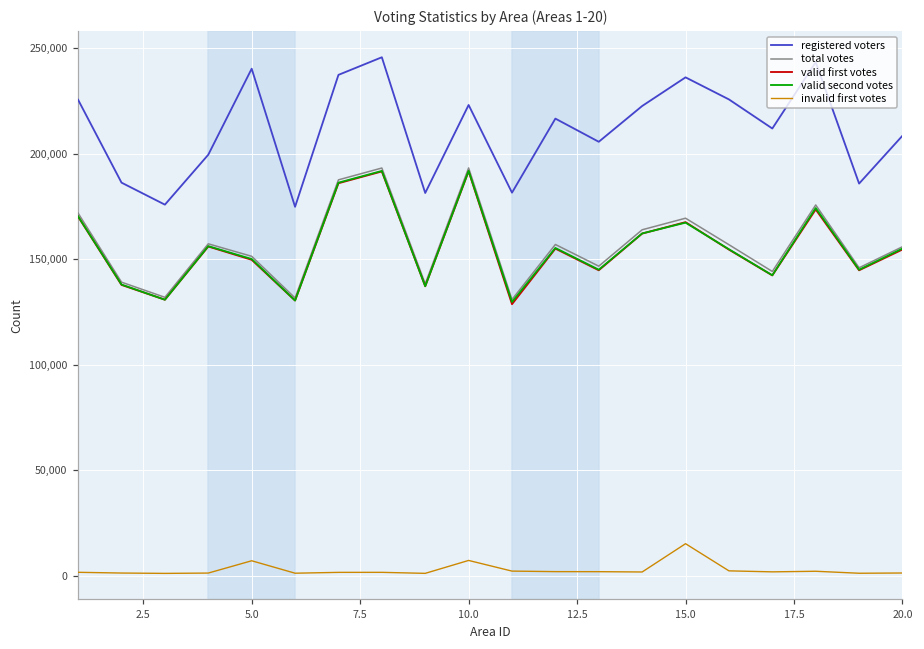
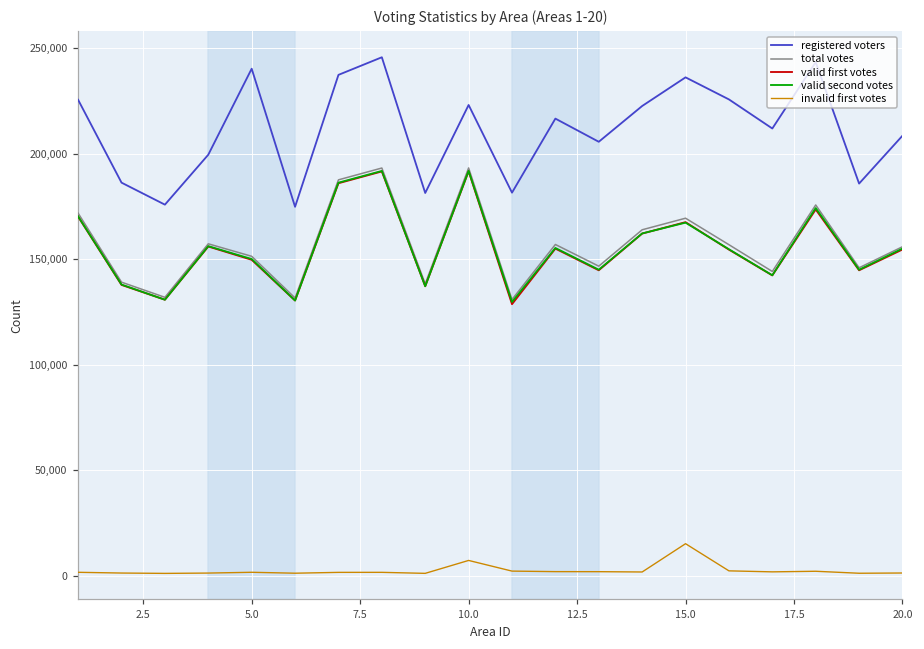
  {
    "registered voters": {
      "5.0": "240,000",
      "10.0": "223,000",
      "15.0": "236,000",
      "20.0": "209,000"
    },
    "total votes": {
      "10.0": "193,000",
      "15.0": "170,000"
    },
    "invalid first votes": {
-     "5.0": "7,000",
+     "5.0": "2,000",
      "10.0": "7,000",
      "15.0": "15,000",
      "20.0": "1,000"
    }
  }
